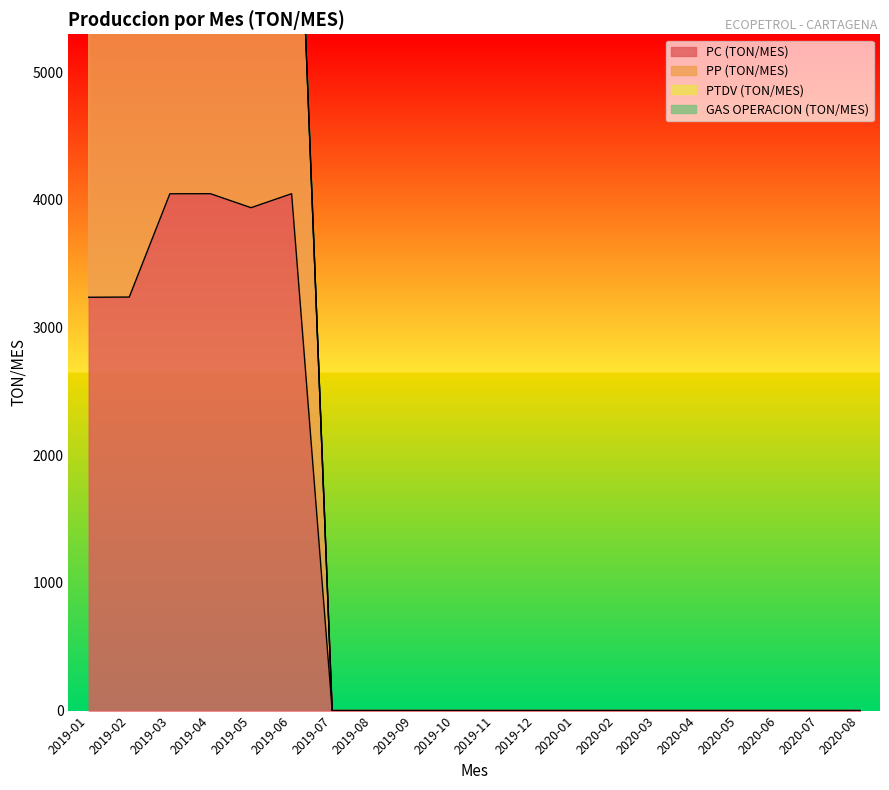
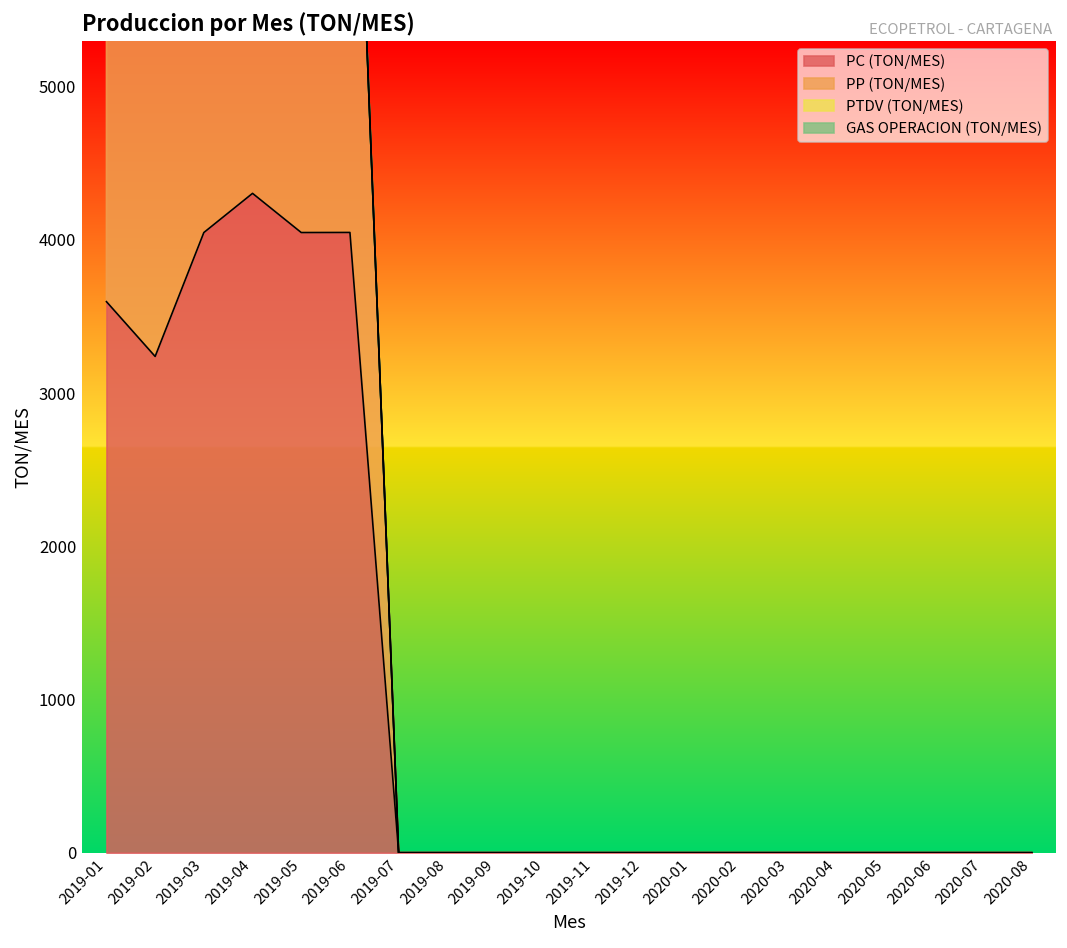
  {
    "PC (TON/MES)": {
-     "2019-01": 3240,
+     "2019-01": 3600,
      "2019-02": 3240,
      "2019-03": 4050,
-     "2019-04": 4050,
-     "2019-05": 3940,
+     "2019-04": 4300,
+     "2019-05": 4050,
      "2019-06": 4050
    }
  }
